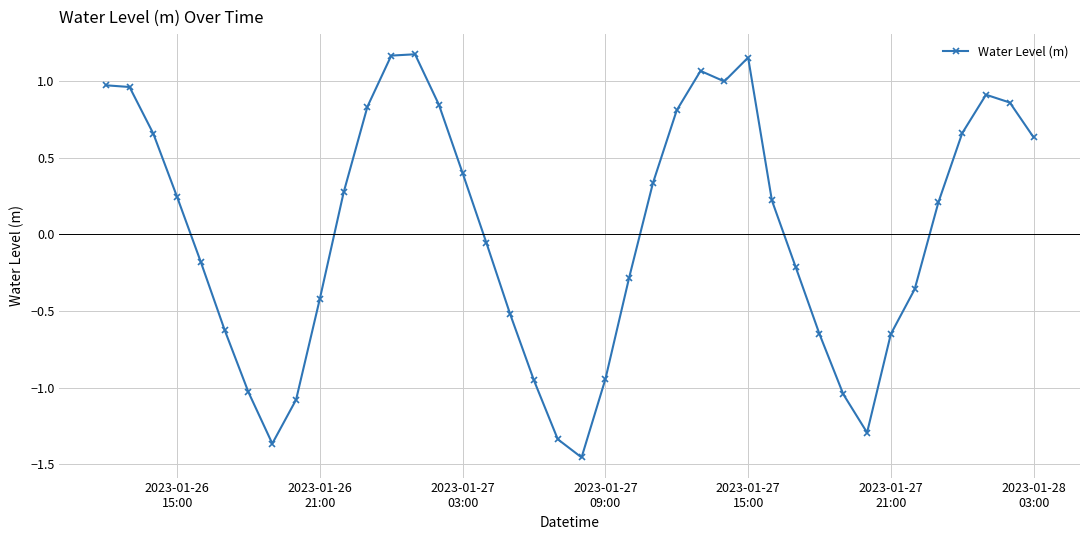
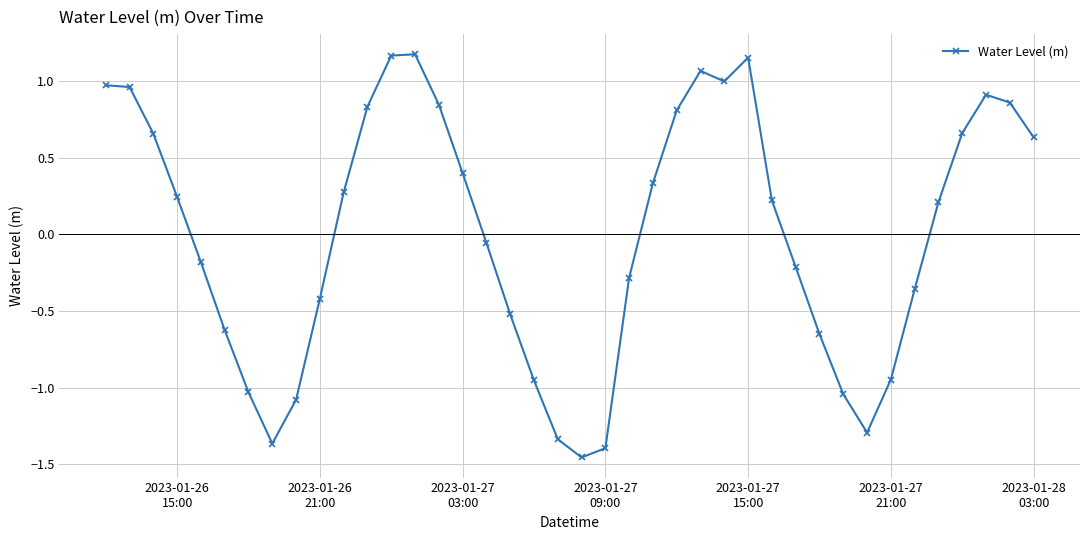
  {
    "2023-01-26 15:00": 0.24,
    "2023-01-26 21:00": -0.42,
    "2023-01-27 03:00": 0.40,
-   "2023-01-27 09:00": -0.95,
+   "2023-01-27 09:00": -1.40,
    "2023-01-27 15:00": 1.16,
-   "2023-01-27 21:00": -0.65,
+   "2023-01-27 21:00": -0.95,
    "2023-01-28 03:00": 0.63
  }
